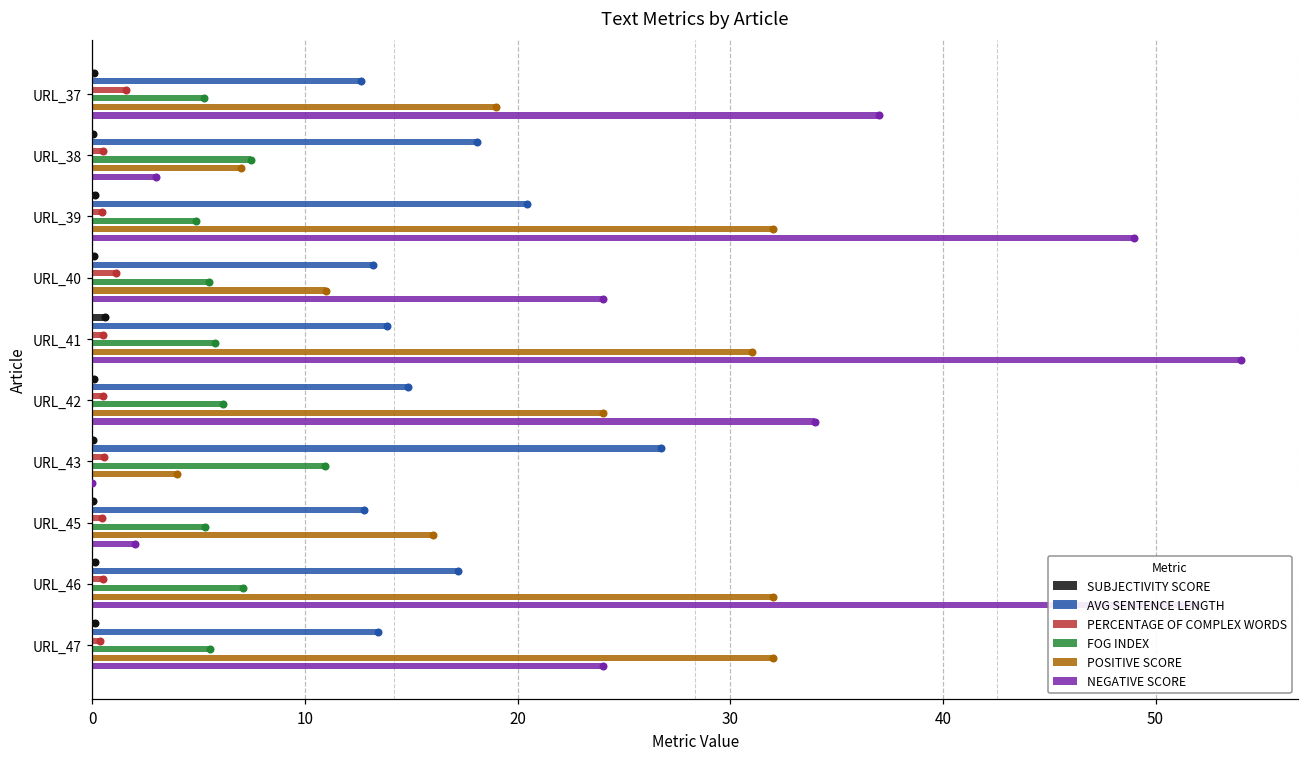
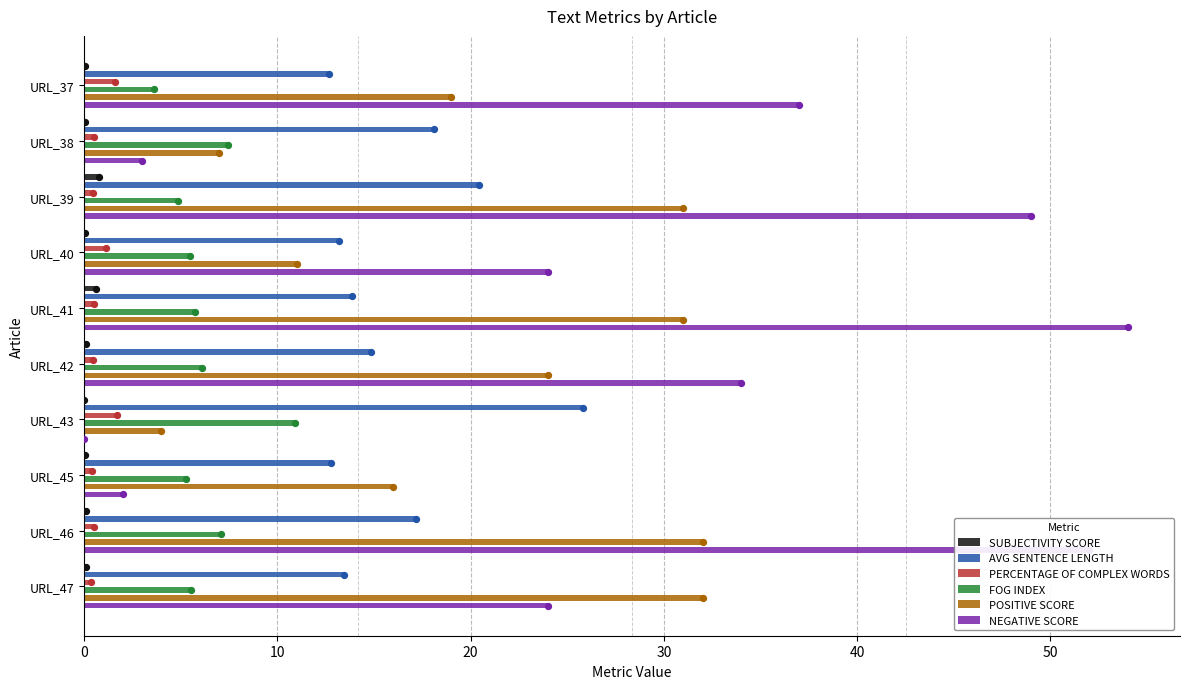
  {
    "SUBJECTIVITY SCORE": {
-     "URL_39": 0.1,
+     "URL_39": 0.8,
      "URL_41": 0.6
    },
    "AVG SENTENCE LENGTH": {
      "URL_37": 12.7,
      "URL_38": 18.1,
      "URL_39": 20.4,
      "URL_40": 13.2,
      "URL_41": 13.9,
      "URL_42": 14.8,
-     "URL_43": 26.8,
+     "URL_43": 25.8,
      "URL_45": 12.8,
      "URL_46": 17.2,
      "URL_47": 13.4
    },
    "PERCENTAGE OF COMPLEX WORDS": {
      "URL_37": 1.6,
      "URL_38": 0.5,
      "URL_39": 0.5,
      "URL_40": 1.1,
      "URL_41": 0.5,
      "URL_42": 0.5,
-     "URL_43": 0.6,
+     "URL_43": 1.7,
      "URL_45": 0.4,
      "URL_46": 0.5,
      "URL_47": 0.4
    },
    "FOG INDEX": {
-     "URL_37": 5.3,
+     "URL_37": 3.6,
      "URL_38": 7.4,
      "URL_39": 4.9,
      "URL_40": 5.5,
      "URL_41": 5.8,
      "URL_42": 6.1,
      "URL_43": 10.9,
      "URL_45": 5.3,
      "URL_46": 7.1,
      "URL_47": 5.5
    },
    "POSITIVE SCORE": {
      "URL_37": 19,
      "URL_38": 7,
-     "URL_39": 32,
+     "URL_39": 31,
      "URL_40": 11,
      "URL_41": 31,
      "URL_42": 24,
      "URL_43": 4,
      "URL_45": 16,
      "URL_46": 32,
      "URL_47": 32
    },
    "NEGATIVE SCORE": {
      "URL_37": 37.0,
      "URL_38": 3.0,
      "URL_39": 49.0,
      "URL_40": 24.0,
      "URL_41": 54.0,
      "URL_42": 34.0,
      "URL_43": 0.0,
      "URL_45": 2.0,
      "URL_47": 24.0
    }
  }
